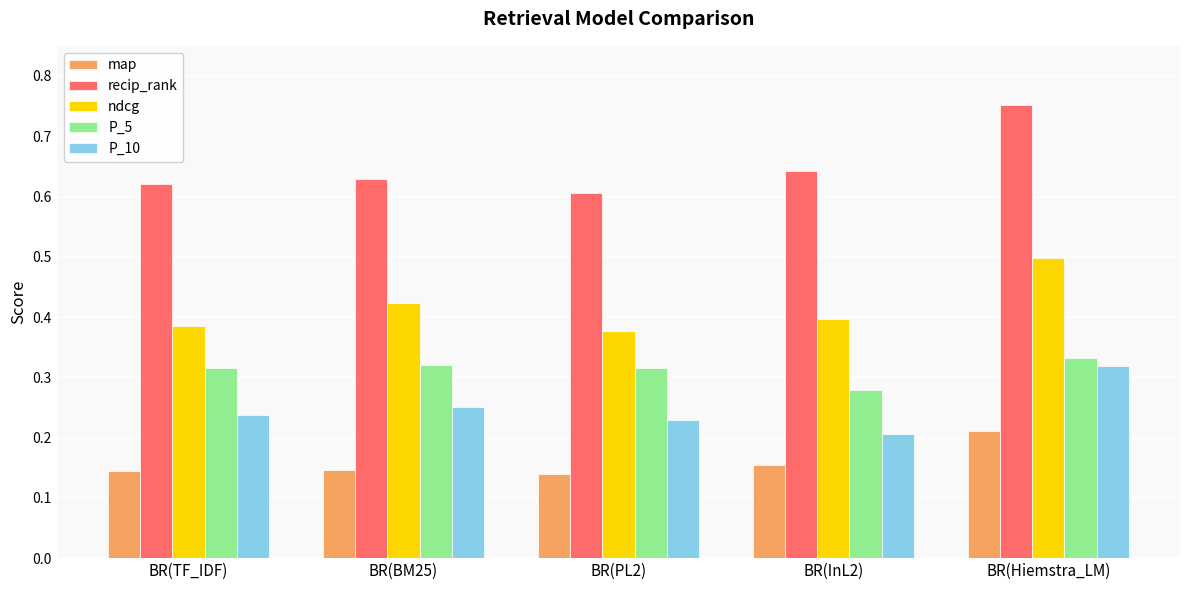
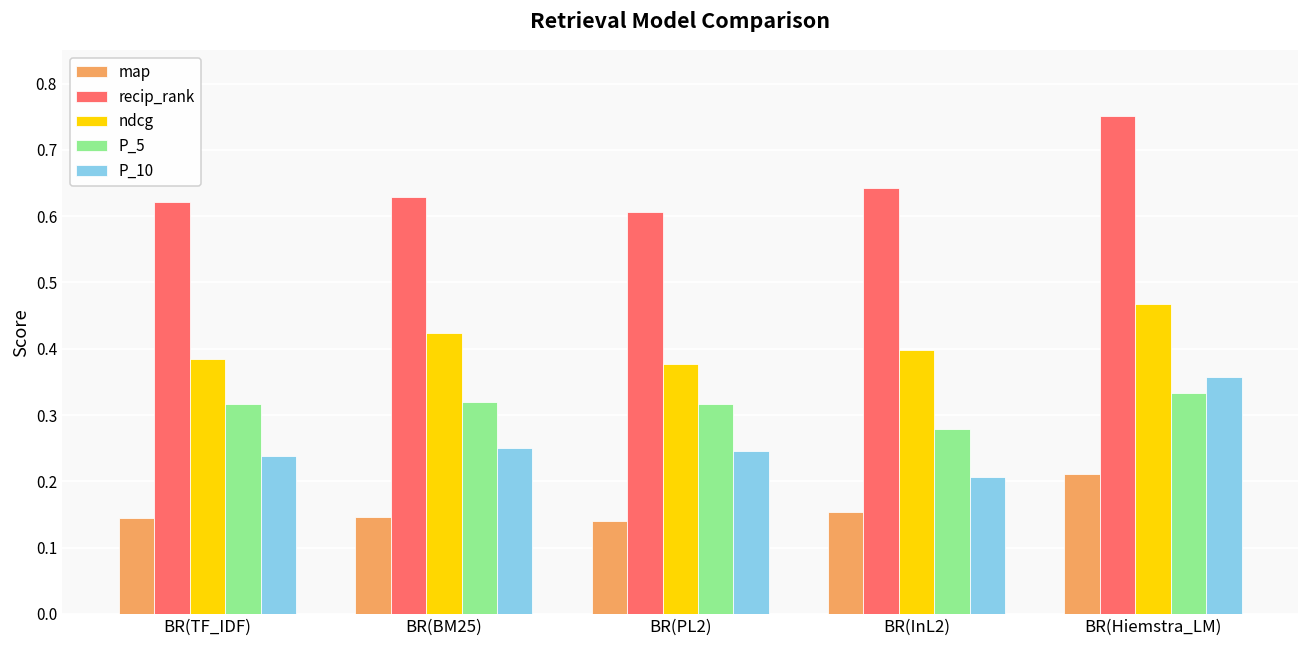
  {
    "ndcg": {
      "BR(TF_IDF)": 0.38,
      "BR(BM25)": 0.42,
      "BR(PL2)": 0.38,
      "BR(InL2)": 0.40,
-     "BR(Hiemstra_LM)": 0.50
+     "BR(Hiemstra_LM)": 0.47
    },
    "P_5": {
      "BR(TF_IDF)": 0.32,
      "BR(BM25)": 0.32,
      "BR(PL2)": 0.32,
      "BR(InL2)": 0.28,
      "BR(Hiemstra_LM)": 0.33
    },
    "P_10": {
      "BR(TF_IDF)": 0.24,
      "BR(BM25)": 0.25,
-     "BR(PL2)": 0.23,
+     "BR(PL2)": 0.25,
      "BR(InL2)": 0.21,
-     "BR(Hiemstra_LM)": 0.32
+     "BR(Hiemstra_LM)": 0.36
    }
  }
